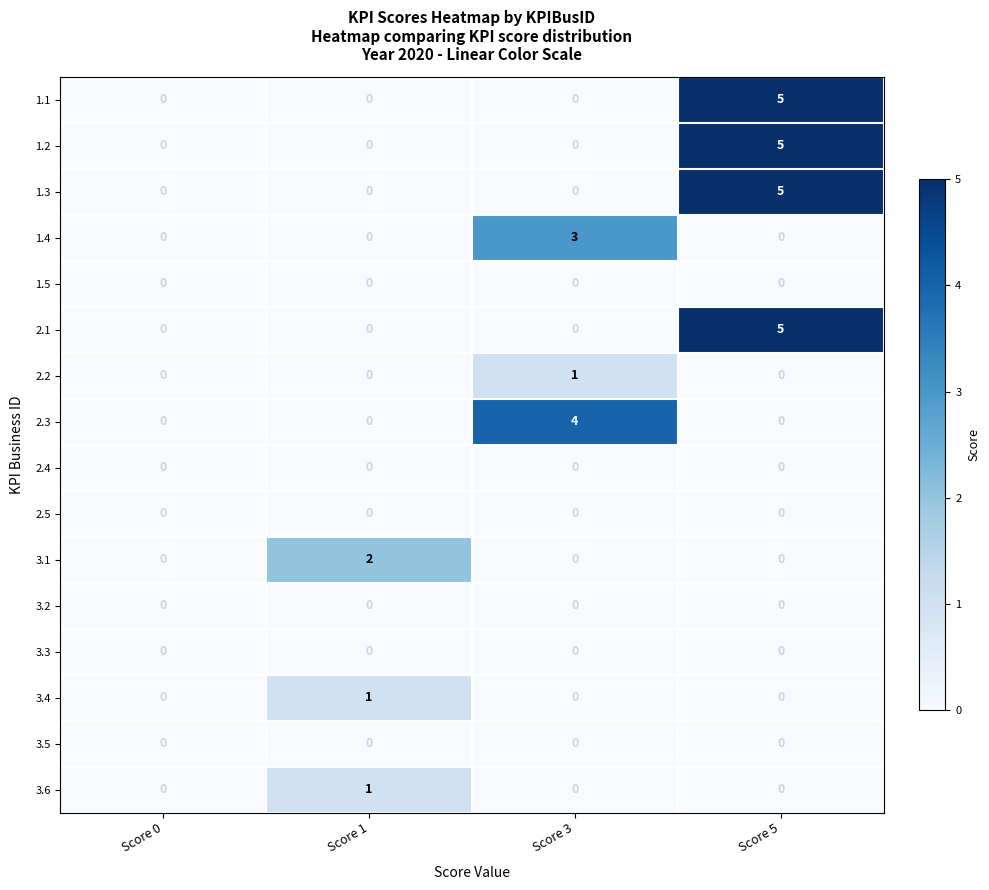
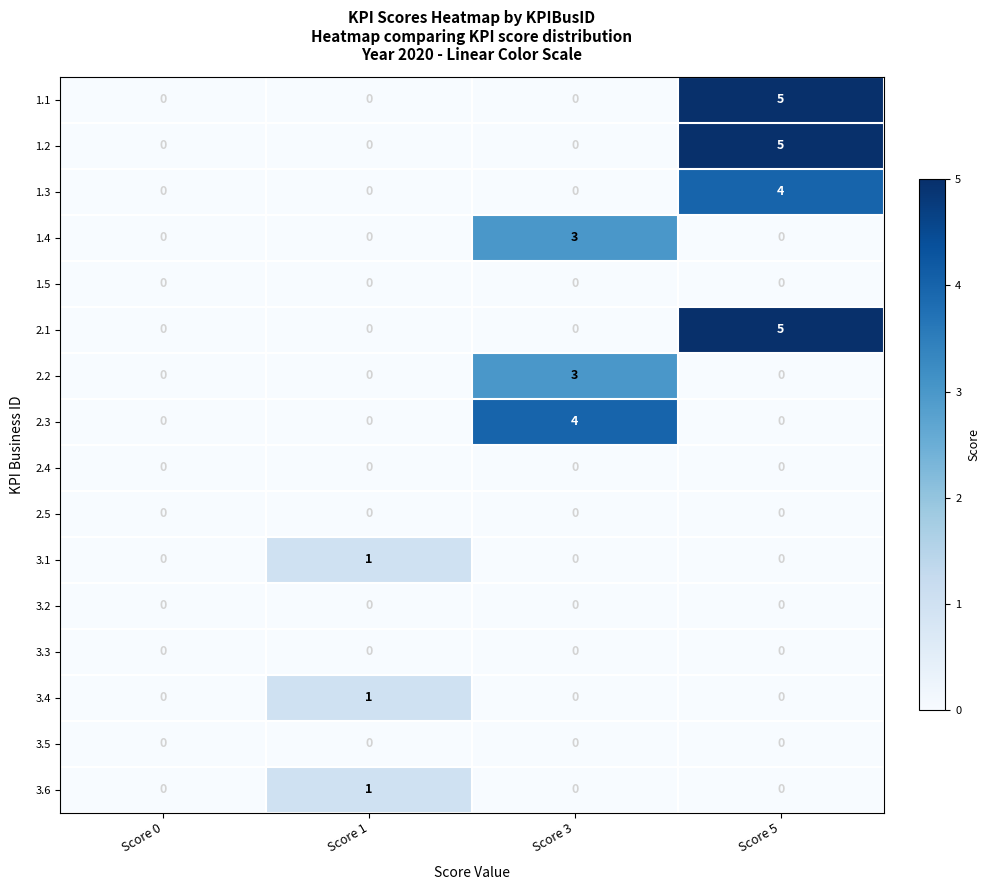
  {
    "1.1": {
      "Score 5": 5
    },
    "1.2": {
      "Score 5": 5
    },
    "1.3": {
-     "Score 5": 5
+     "Score 5": 4
    },
    "1.4": {
      "Score 3": 3
    },
    "2.1": {
      "Score 5": 5
    },
    "2.2": {
-     "Score 3": 1
+     "Score 3": 3
    },
    "2.3": {
      "Score 3": 4
    },
    "3.1": {
-     "Score 1": 2
+     "Score 1": 1
    },
    "3.4": {
      "Score 1": 1
    },
    "3.6": {
      "Score 1": 1
    }
  }
